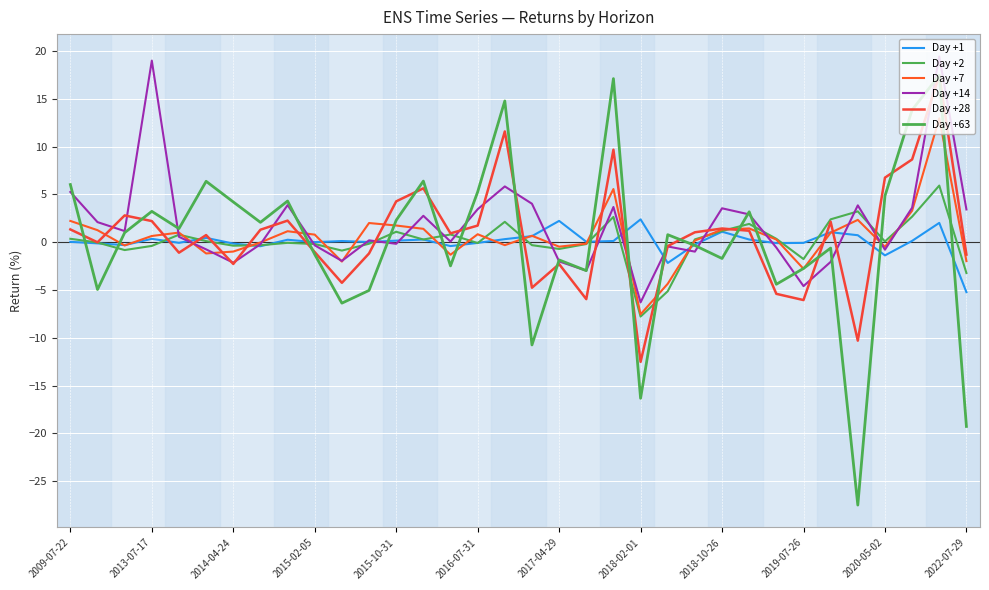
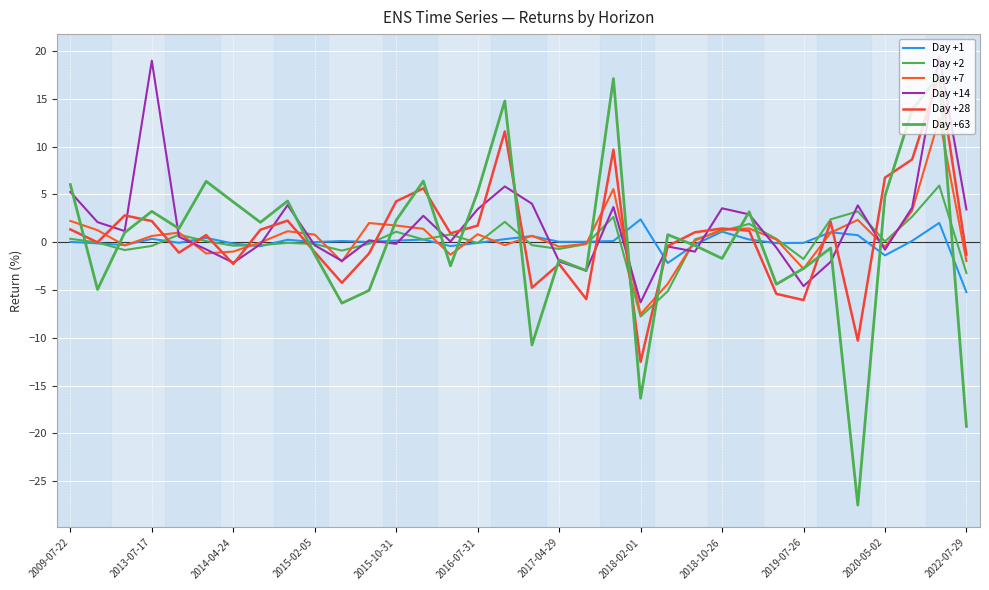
  {
    "Day +1": {
      "2009-07-22": 0,
      "2013-07-17": 0,
      "2015-10-31": 0,
-     "2017-04-29": 2,
+     "2017-04-29": 0,
      "2018-02-01": 2,
      "2019-07-26": 0,
      "2020-05-02": -1,
      "2022-07-29": -5
    },
    "Day +14": {
      "2009-07-22": 5,
      "2013-07-17": 19,
      "2015-10-31": 0,
      "2016-07-31": 3,
      "2018-02-01": -6,
      "2018-10-26": 4,
      "2019-07-26": -5,
      "2020-05-02": -1,
      "2022-07-29": 3
    }
  }
